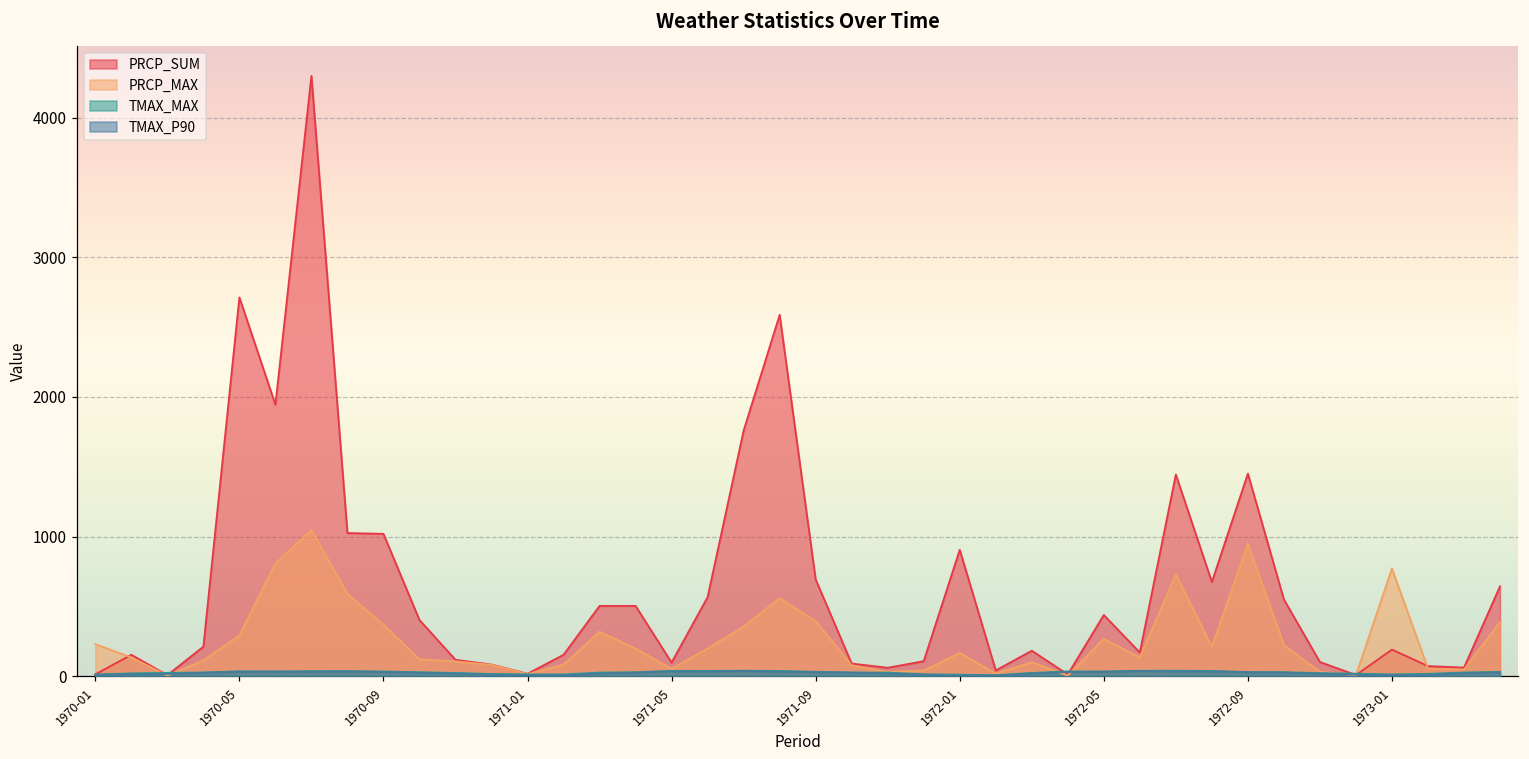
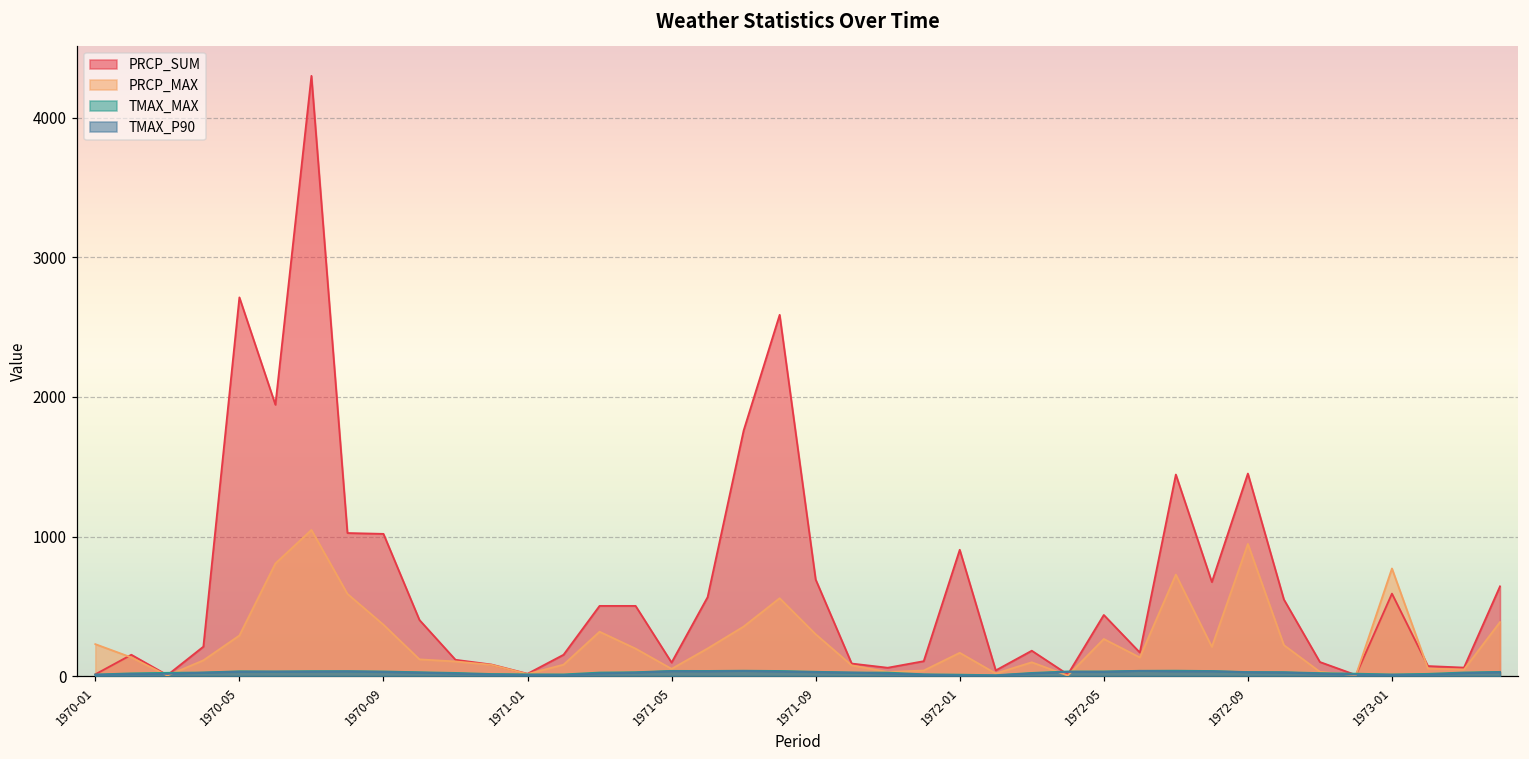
  {
    "PRCP_SUM": {
      "1970-05": 2710,
      "1970-09": 1020,
      "1971-05": 100,
      "1971-09": 690,
      "1972-01": 910,
      "1972-05": 440,
      "1972-09": 1450,
-     "1973-01": 190
+     "1973-01": 590
    },
    "PRCP_MAX": {
      "1970-01": 230,
      "1970-05": 290,
      "1970-09": 370,
-     "1971-09": 390,
+     "1971-09": 300,
      "1972-01": 170,
      "1972-05": 270,
      "1972-09": 950,
      "1973-01": 770
    }
  }
